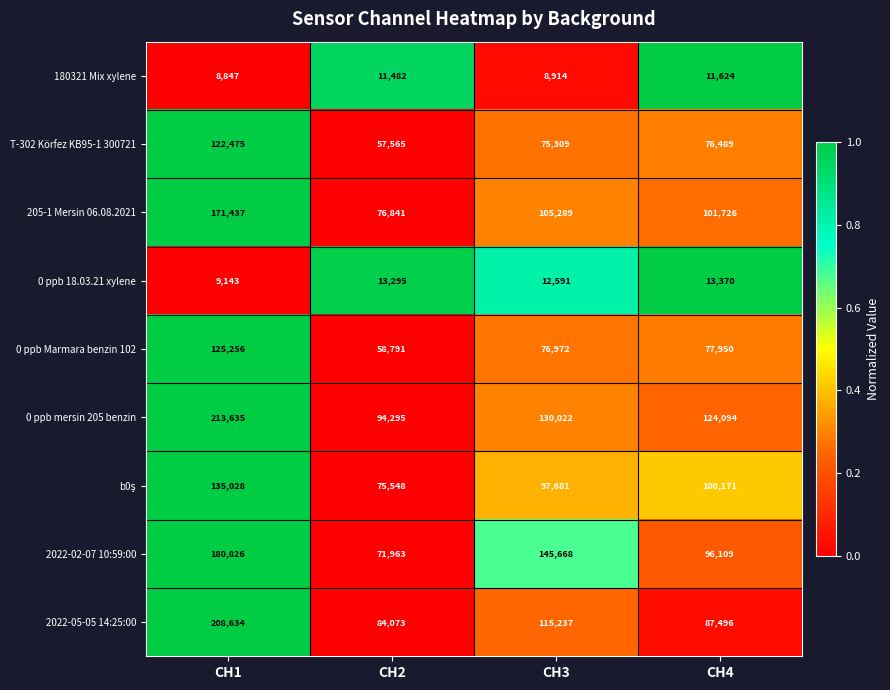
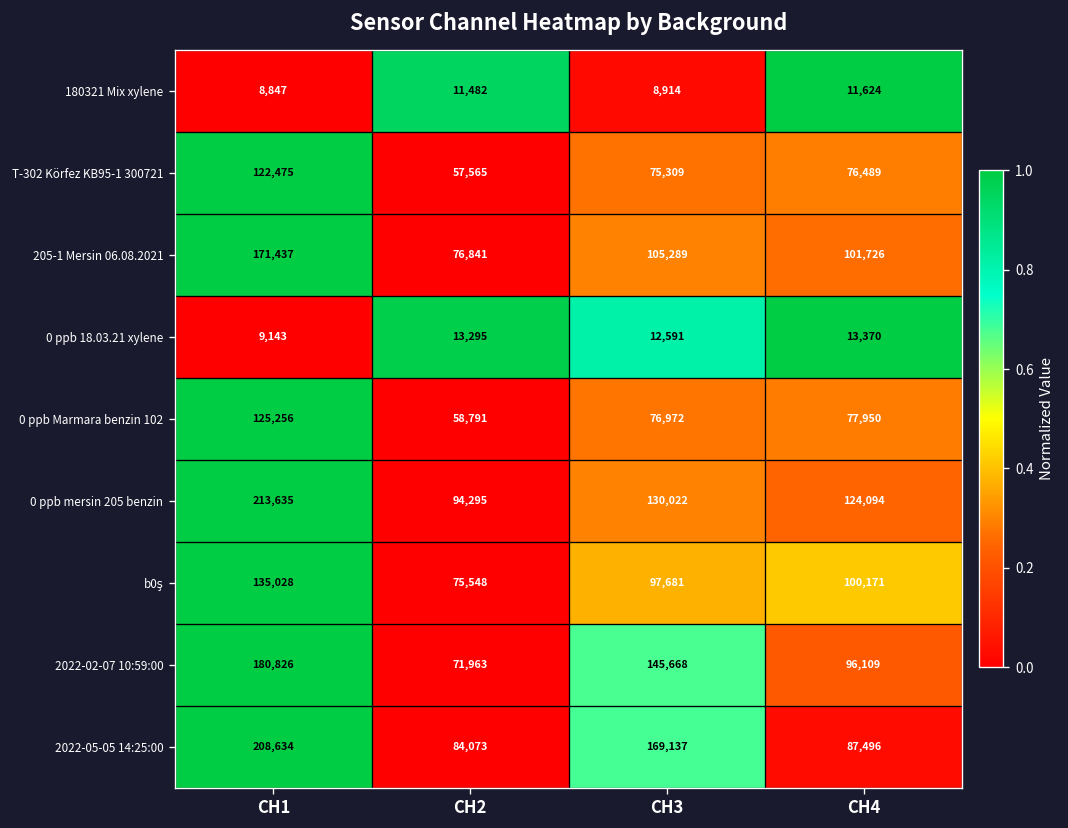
  {
    "180321 Mix xylene": {
      "CH1": "8,847",
      "CH2": "11,482",
      "CH3": "8,914",
      "CH4": "11,624"
    },
    "T-302 Körfez KB95-1 300721": {
      "CH1": "122,475",
      "CH2": "57,565",
      "CH3": "75,309",
      "CH4": "76,489"
    },
    "205-1 Mersin 06.08.2021": {
      "CH1": "171,437",
      "CH2": "76,841",
      "CH3": "105,289",
      "CH4": "101,726"
    },
    "0 ppb 18.03.21 xylene": {
      "CH1": "9,143",
      "CH2": "13,295",
      "CH3": "12,591",
      "CH4": "13,370"
    },
    "0 ppb Marmara benzin 102": {
      "CH1": "125,256",
      "CH2": "58,791",
      "CH3": "76,972",
      "CH4": "77,950"
    },
    "0 ppb mersin 205 benzin": {
      "CH1": "213,635",
      "CH2": "94,295",
      "CH3": "130,022",
      "CH4": "124,094"
    },
    "b0ş": {
      "CH1": "135,028",
      "CH2": "75,548",
      "CH3": "97,681",
      "CH4": "100,171"
    },
    "2022-02-07 10:59:00": {
      "CH1": "180,826",
      "CH2": "71,963",
      "CH3": "145,668",
      "CH4": "96,109"
    },
    "2022-05-05 14:25:00": {
      "CH1": "208,634",
      "CH2": "84,073",
-     "CH3": "115,237",
+     "CH3": "169,137",
      "CH4": "87,496"
    }
  }
